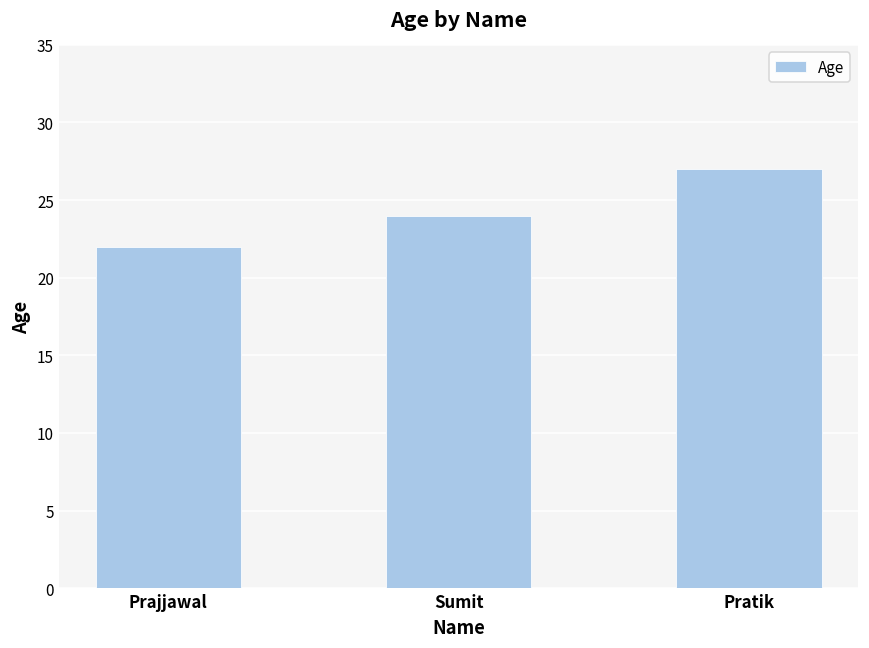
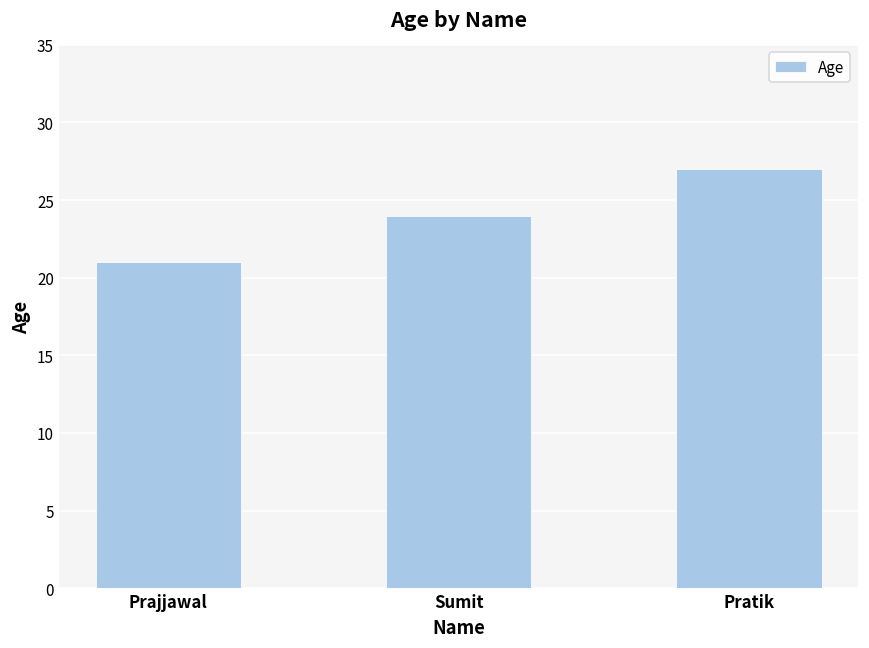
  {
-   "Prajjawal": 22,
+   "Prajjawal": 21,
    "Sumit": 24,
    "Pratik": 27
  }
